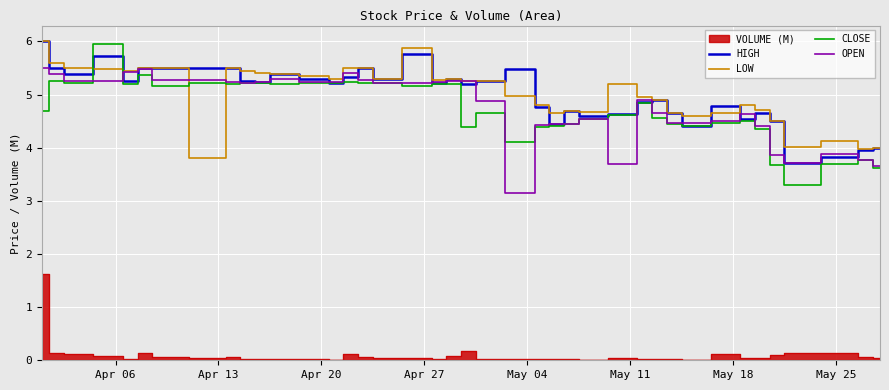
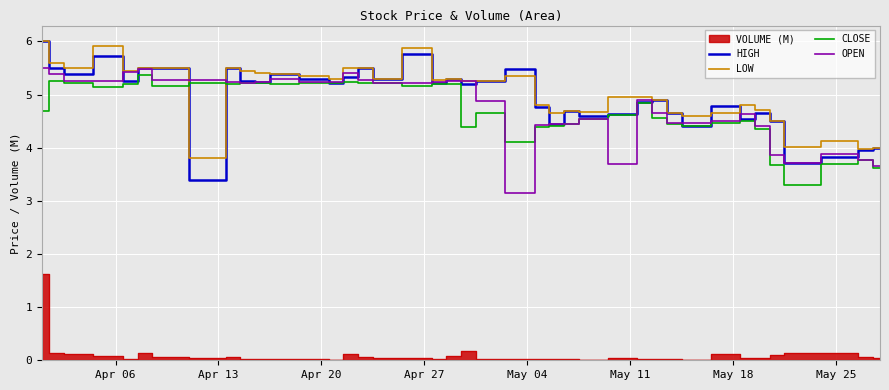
  {
    "HIGH": {
      "Apr 06": 5.7,
-     "Apr 13": 5.5,
+     "Apr 13": 3.4,
      "Apr 20": 5.3,
      "Apr 27": 5.8,
      "May 04": 5.5,
      "May 18": 4.8
    },
    "LOW": {
-     "Apr 06": 5.5,
+     "Apr 06": 5.9,
      "Apr 13": 3.8,
      "Apr 20": 5.3,
      "Apr 27": 5.9,
-     "May 04": 5.0,
-     "May 11": 5.2,
+     "May 04": 5.4,
+     "May 11": 4.9,
      "May 18": 4.7
    },
    "CLOSE": {
-     "Apr 06": 6.0,
+     "Apr 06": 5.1,
      "Apr 13": 5.2,
      "May 04": 4.1
    },
    "OPEN": {
      "Apr 06": 5.3,
      "Apr 13": 5.3,
      "May 04": 3.2,
      "May 11": 3.7
    }
  }
